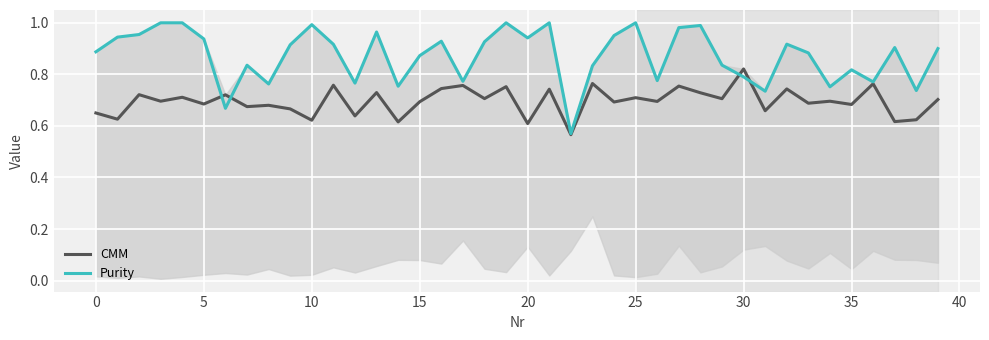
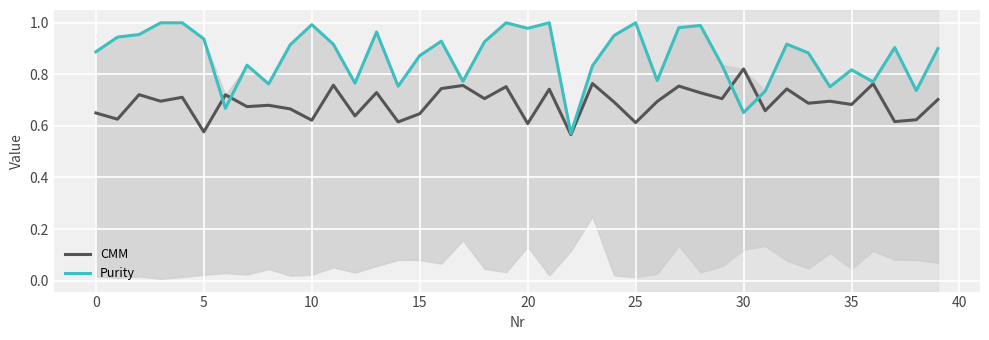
  {
    "CMM": {
      "0": 0.65,
-     "5": 0.68,
+     "5": 0.58,
      "10": 0.62,
-     "15": 0.69,
+     "15": 0.65,
      "20": 0.61,
-     "25": 0.71,
+     "25": 0.61,
      "35": 0.68
    },
    "Purity": {
-     "20": 0.94,
-     "30": 0.79
+     "20": 0.98,
+     "30": 0.65
    }
  }
